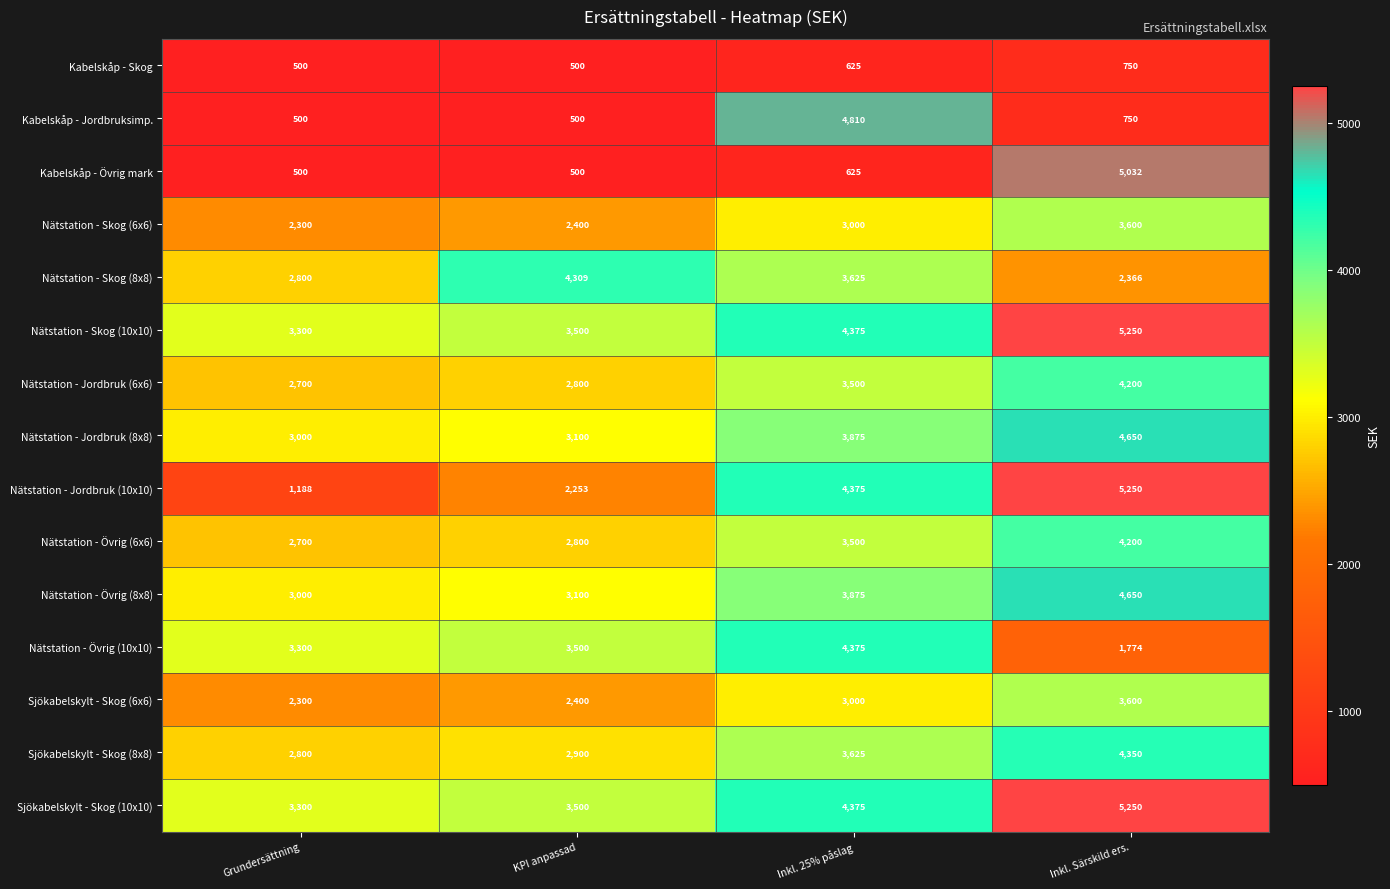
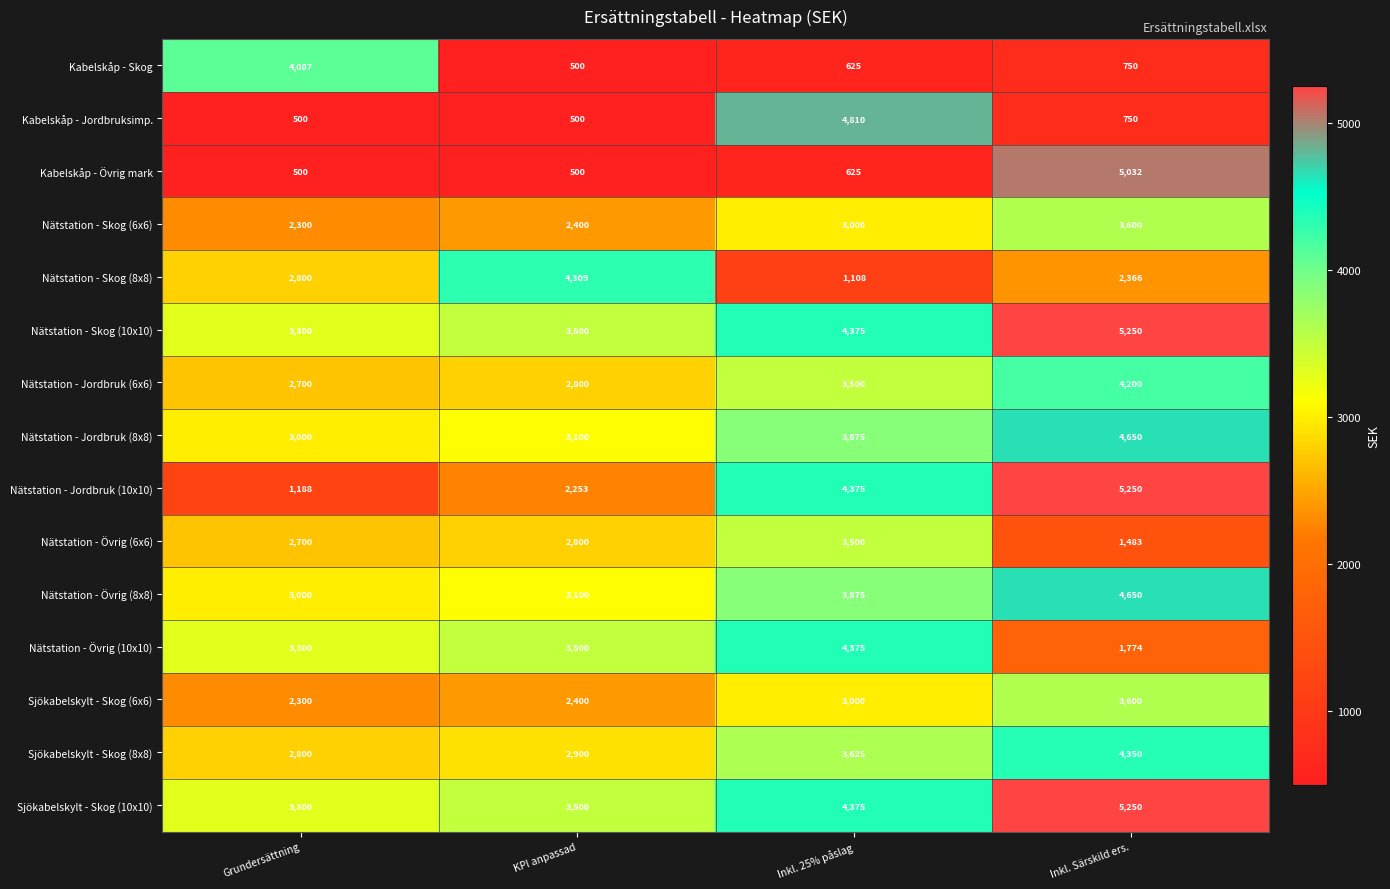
  {
    "Kabelskåp - Skog": {
-     "Grundersättning": "500",
+     "Grundersättning": "4,087",
      "KPI anpassad": "500",
      "Inkl. 25% påslag": "625",
      "Inkl. Särskild ers.": "750"
    },
    "Kabelskåp - Jordbruksimp.": {
      "Grundersättning": "500",
      "KPI anpassad": "500",
      "Inkl. 25% påslag": "4,810",
      "Inkl. Särskild ers.": "750"
    },
    "Kabelskåp - Övrig mark": {
      "Grundersättning": "500",
      "KPI anpassad": "500",
      "Inkl. 25% påslag": "625",
      "Inkl. Särskild ers.": "5,032"
    },
    "Nätstation - Skog (6x6)": {
      "Grundersättning": "2,300",
      "KPI anpassad": "2,400",
      "Inkl. 25% påslag": "3,000",
      "Inkl. Särskild ers.": "3,600"
    },
    "Nätstation - Skog (8x8)": {
      "Grundersättning": "2,800",
      "KPI anpassad": "4,309",
-     "Inkl. 25% påslag": "3,625",
+     "Inkl. 25% påslag": "1,108",
      "Inkl. Särskild ers.": "2,366"
    },
    "Nätstation - Skog (10x10)": {
      "Grundersättning": "3,300",
      "KPI anpassad": "3,500",
      "Inkl. 25% påslag": "4,375",
      "Inkl. Särskild ers.": "5,250"
    },
    "Nätstation - Jordbruk (6x6)": {
      "Grundersättning": "2,700",
      "KPI anpassad": "2,800",
      "Inkl. 25% påslag": "3,500",
      "Inkl. Särskild ers.": "4,200"
    },
    "Nätstation - Jordbruk (8x8)": {
      "Grundersättning": "3,000",
      "KPI anpassad": "3,100",
      "Inkl. 25% påslag": "3,875",
      "Inkl. Särskild ers.": "4,650"
    },
    "Nätstation - Jordbruk (10x10)": {
      "Grundersättning": "1,188",
      "KPI anpassad": "2,253",
      "Inkl. 25% påslag": "4,375",
      "Inkl. Särskild ers.": "5,250"
    },
    "Nätstation - Övrig (6x6)": {
      "Grundersättning": "2,700",
      "KPI anpassad": "2,800",
      "Inkl. 25% påslag": "3,500",
-     "Inkl. Särskild ers.": "4,200"
+     "Inkl. Särskild ers.": "1,483"
    },
    "Nätstation - Övrig (8x8)": {
      "Grundersättning": "3,000",
      "KPI anpassad": "3,100",
      "Inkl. 25% påslag": "3,875",
      "Inkl. Särskild ers.": "4,650"
    },
    "Nätstation - Övrig (10x10)": {
      "Grundersättning": "3,300",
      "KPI anpassad": "3,500",
      "Inkl. 25% påslag": "4,375",
      "Inkl. Särskild ers.": "1,774"
    },
    "Sjökabelskylt - Skog (6x6)": {
      "Grundersättning": "2,300",
      "KPI anpassad": "2,400",
      "Inkl. 25% påslag": "3,000",
      "Inkl. Särskild ers.": "3,600"
    },
    "Sjökabelskylt - Skog (8x8)": {
      "Grundersättning": "2,800",
      "KPI anpassad": "2,900",
      "Inkl. 25% påslag": "3,625",
      "Inkl. Särskild ers.": "4,350"
    },
    "Sjökabelskylt - Skog (10x10)": {
      "Grundersättning": "3,300",
      "KPI anpassad": "3,500",
      "Inkl. 25% påslag": "4,375",
      "Inkl. Särskild ers.": "5,250"
    }
  }
